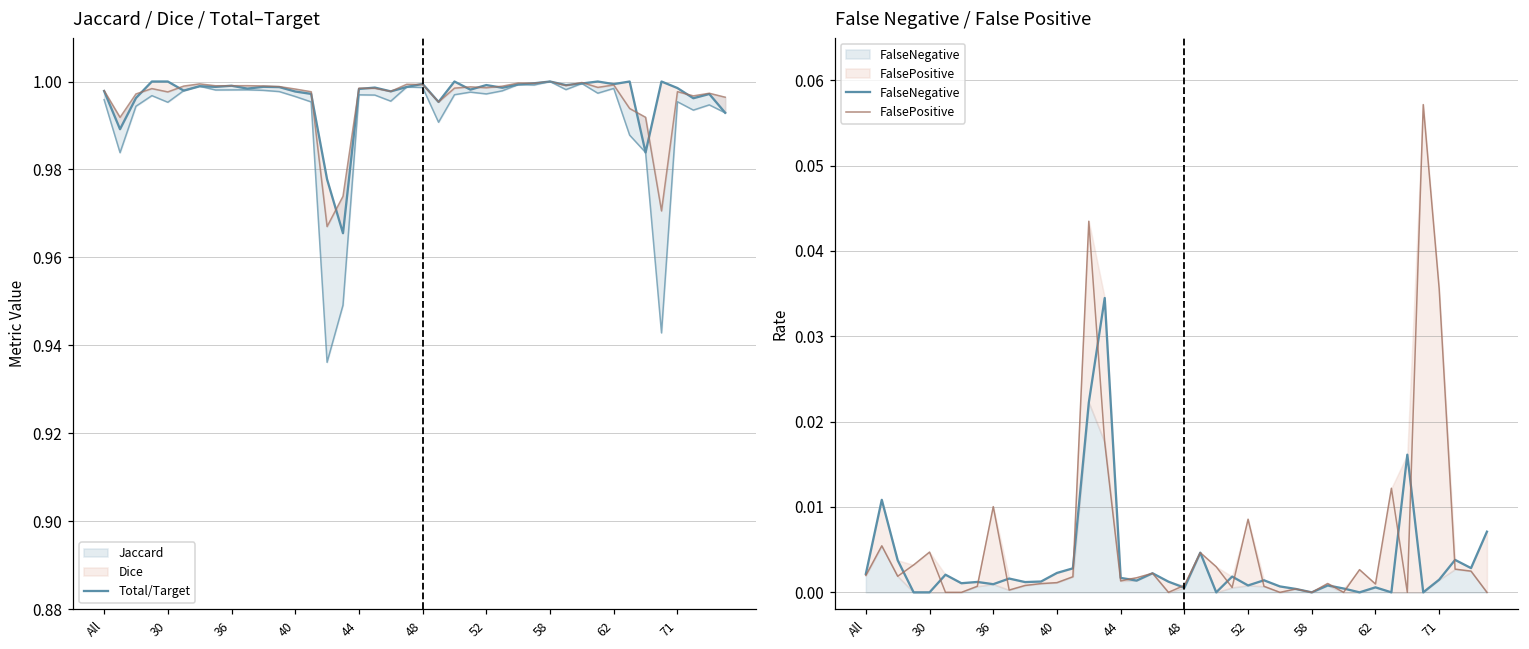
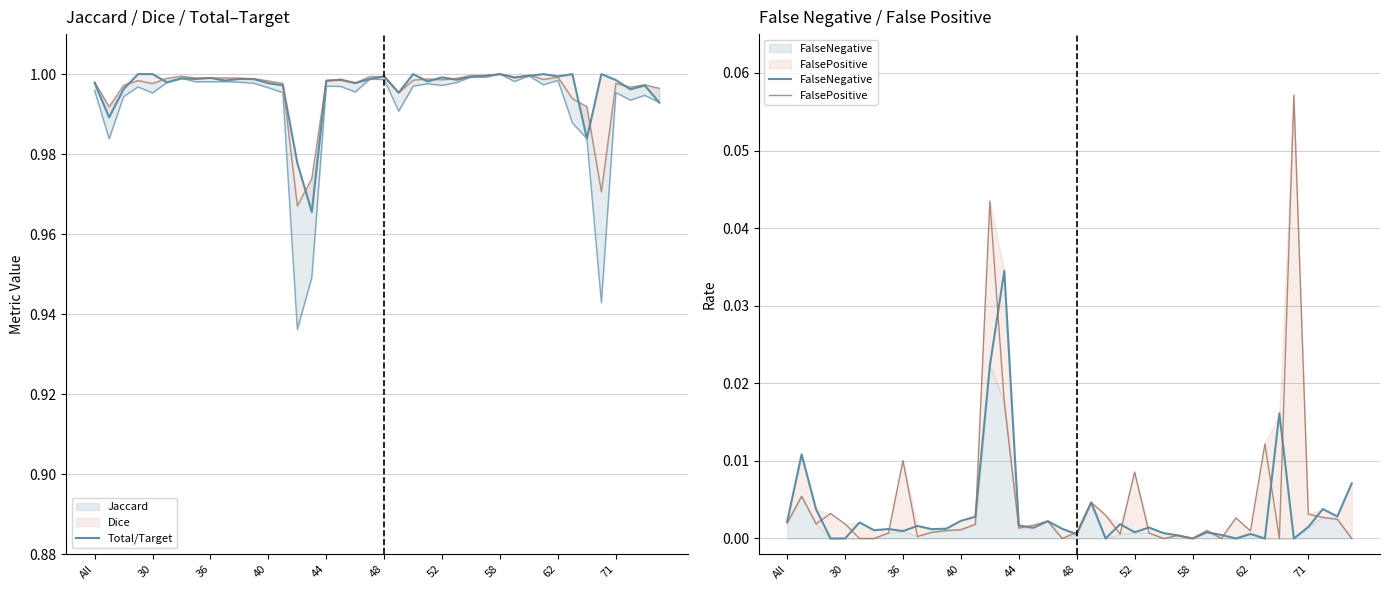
  {
    "False Negative / False Positive": {
      "FalsePositive": {
-       "30": 0.005,
-       "71": 0.036
+       "30": 0.002,
+       "71": 0.003
      }
    }
  }
